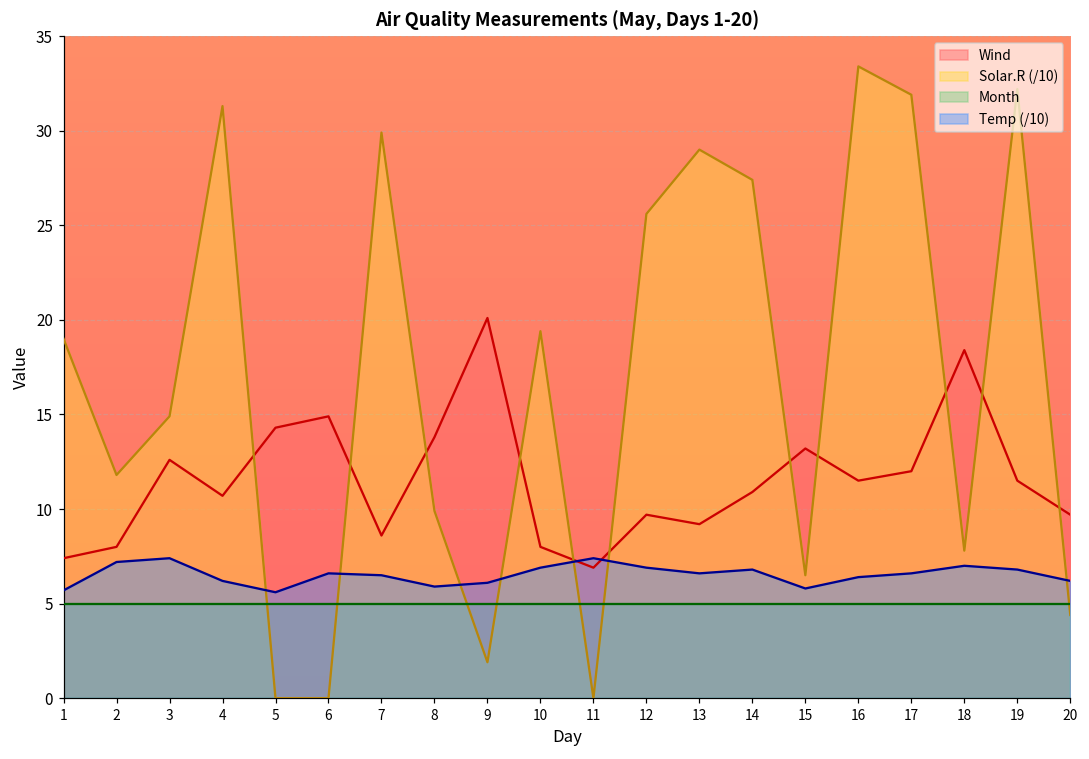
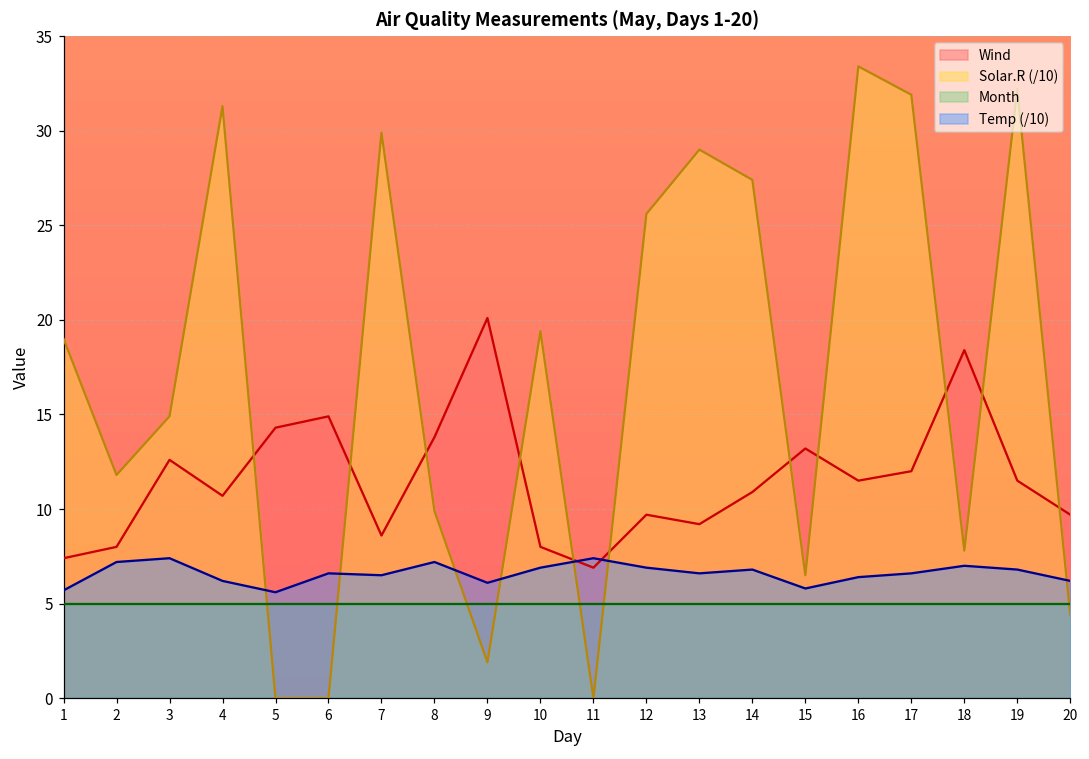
  {
    "Wind": {
      "1": 7.4,
      "2": 8.0,
      "3": 12.6,
      "4": 10.7,
      "5": 14.3,
      "6": 14.9,
      "7": 8.6,
      "8": 13.8,
      "9": 20.1,
      "10": 8.0,
      "11": 6.9,
      "12": 9.7,
      "13": 9.2,
      "14": 10.9,
      "15": 13.2,
      "16": 11.5,
      "17": 12.0,
      "18": 18.4,
      "19": 11.5,
      "20": 9.7
    },
    "Solar.R (/10)": {
      "1": 19.0,
      "2": 11.8,
      "3": 14.9,
      "4": 31.3,
      "5": 0.0,
      "6": 0.0,
      "7": 29.9,
      "8": 9.9,
      "9": 1.9,
      "10": 19.4,
      "11": 0.0,
      "12": 25.6,
      "13": 29.0,
      "14": 27.4,
      "15": 6.5,
      "16": 33.4,
      "17": 31.9,
      "18": 7.8,
      "20": 4.4
    },
    "Month": {
      "1": 5.0,
      "2": 5.0,
      "3": 5.0,
      "4": 5.0,
      "5": 5.0,
      "6": 5.0,
      "7": 5.0,
      "8": 5.0,
      "9": 5.0,
      "10": 5.0,
      "11": 5.0,
      "12": 5.0,
      "13": 5.0,
      "14": 5.0,
      "15": 5.0,
      "16": 5.0,
      "17": 5.0,
      "18": 5.0,
      "19": 5.0,
      "20": 5.0
    },
    "Temp (/10)": {
      "1": 5.7,
      "2": 7.2,
      "3": 7.4,
      "4": 6.2,
      "5": 5.6,
      "6": 6.6,
      "7": 6.5,
-     "8": 5.9,
+     "8": 7.2,
      "9": 6.1,
      "10": 6.9,
      "11": 7.4,
      "12": 6.9,
      "13": 6.6,
      "14": 6.8,
      "15": 5.8,
      "16": 6.4,
      "17": 6.6,
      "18": 7.0,
      "19": 6.8,
      "20": 6.2
    }
  }
